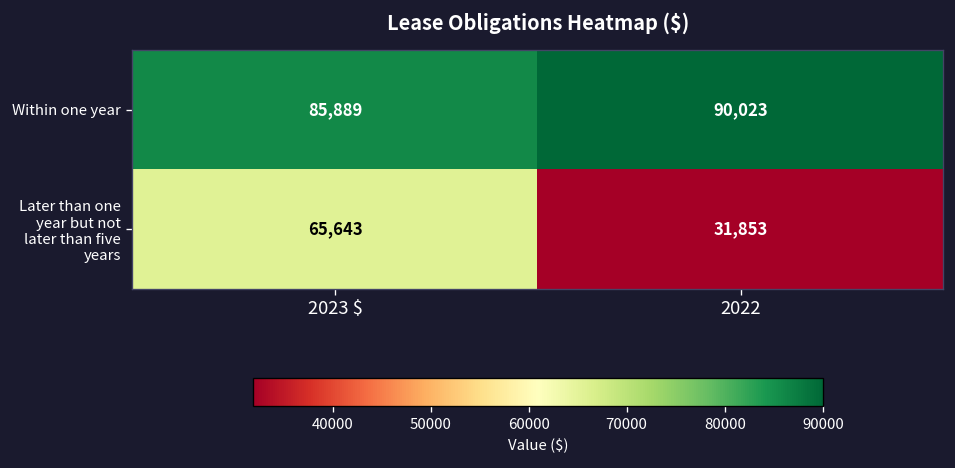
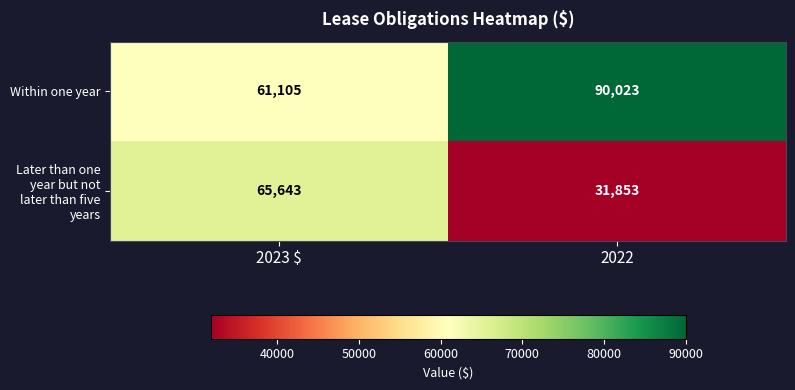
  {
    "Within one year": {
-     "2023 $": "85,889",
+     "2023 $": "61,105",
      "2022": "90,023"
    },
    "Later than one year but not later than five years": {
      "2023 $": "65,643",
      "2022": "31,853"
    }
  }
